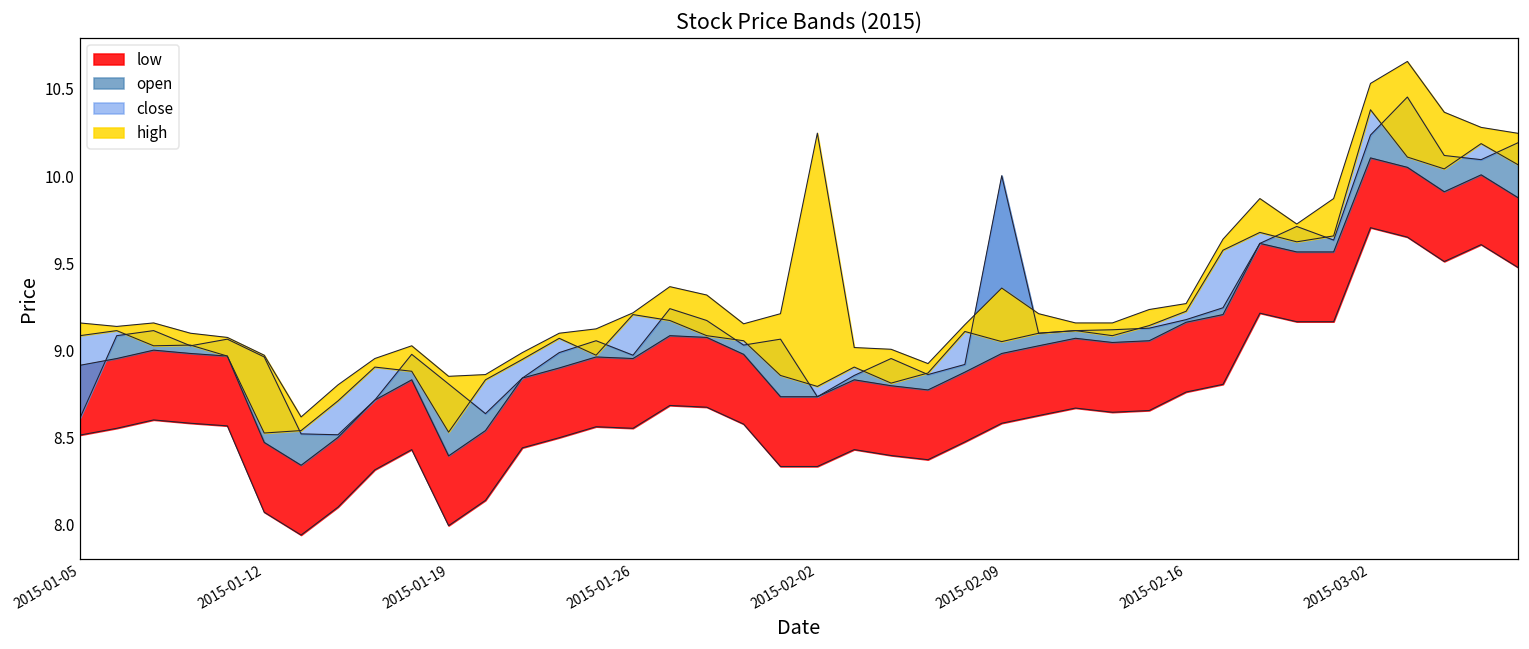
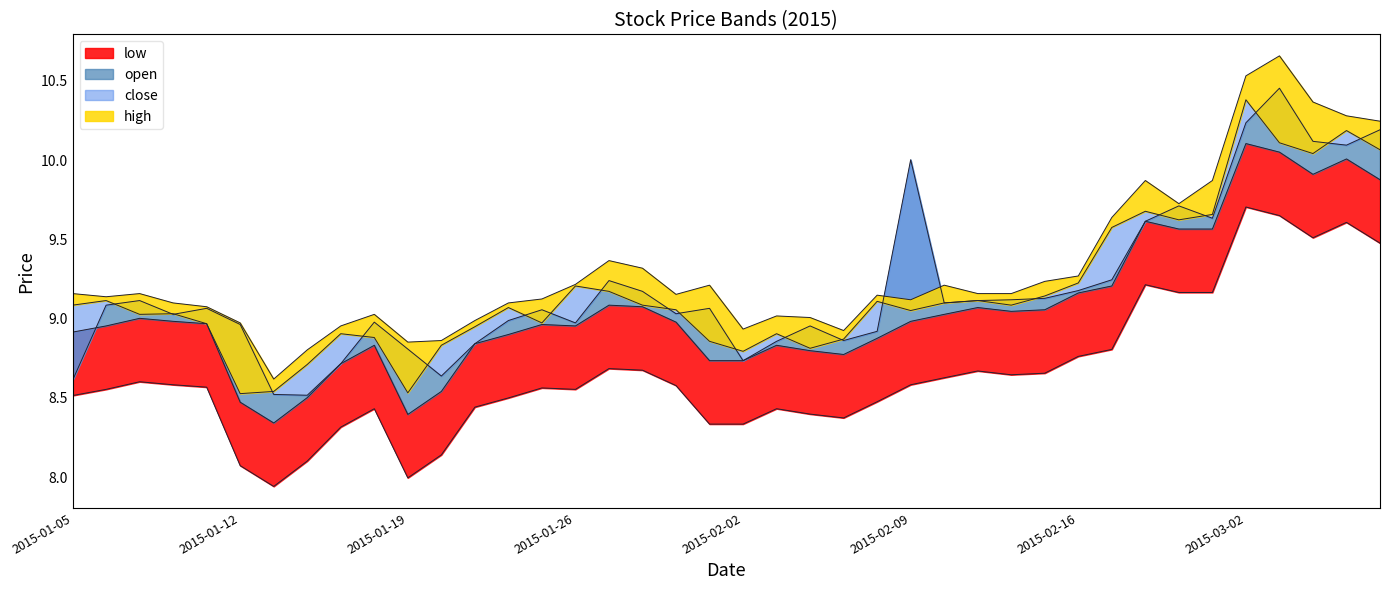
  {
    "low": {
      "2015-01-12": 8.47,
      "2015-01-19": 8.40,
      "2015-01-26": 8.95,
      "2015-02-09": 8.98,
      "2015-03-02": 10.10
    },
    "high": {
      "2015-01-05": 9.16,
      "2015-01-19": 8.85,
-     "2015-02-02": 10.25,
-     "2015-02-09": 9.36,
+     "2015-02-02": 8.93,
+     "2015-02-09": 9.12,
      "2015-02-16": 9.27,
      "2015-03-02": 10.53
    }
  }
